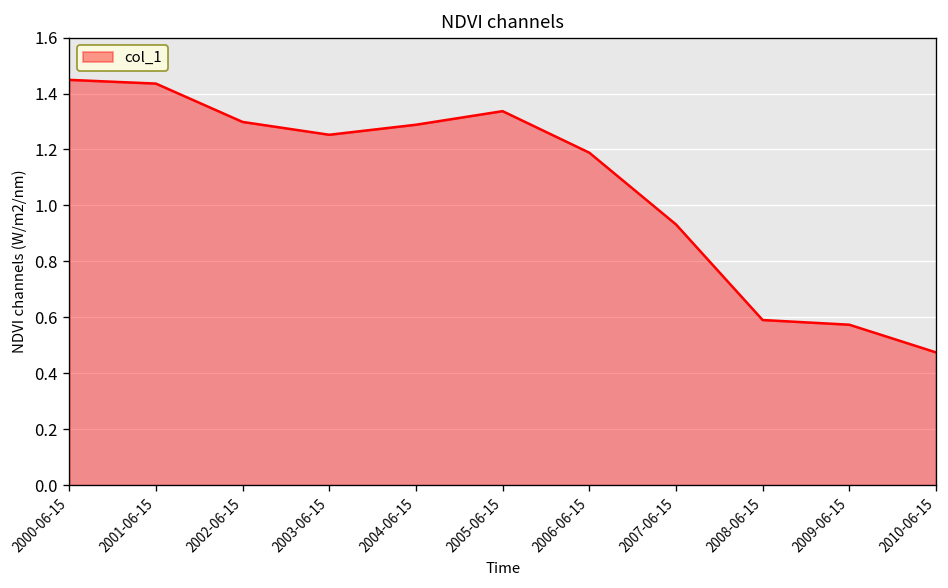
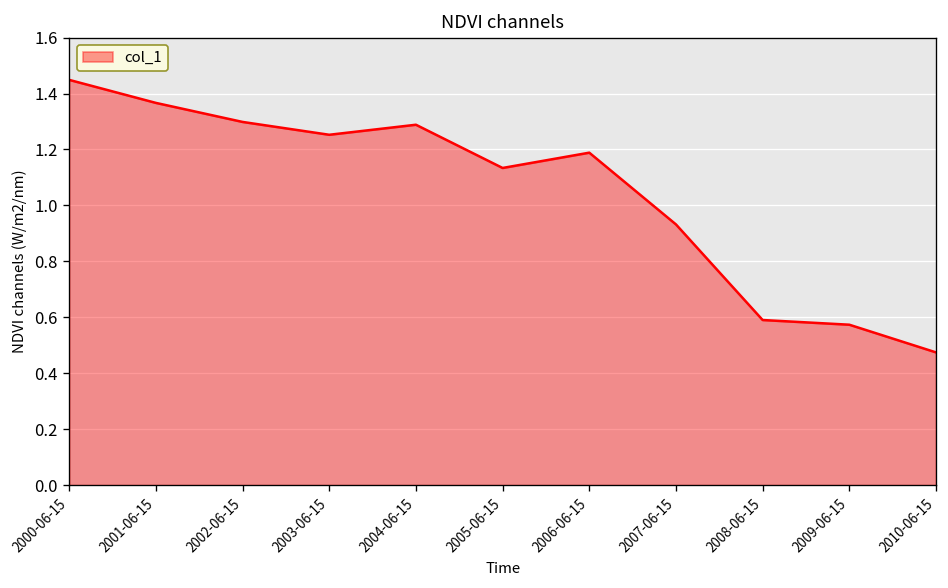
  {
    "2000-06-15": 1.45,
-   "2001-06-15": 1.44,
+   "2001-06-15": 1.37,
    "2002-06-15": 1.30,
    "2003-06-15": 1.25,
    "2004-06-15": 1.29,
-   "2005-06-15": 1.34,
+   "2005-06-15": 1.13,
    "2006-06-15": 1.19,
    "2007-06-15": 0.93,
    "2008-06-15": 0.59,
    "2009-06-15": 0.57,
    "2010-06-15": 0.47
  }
